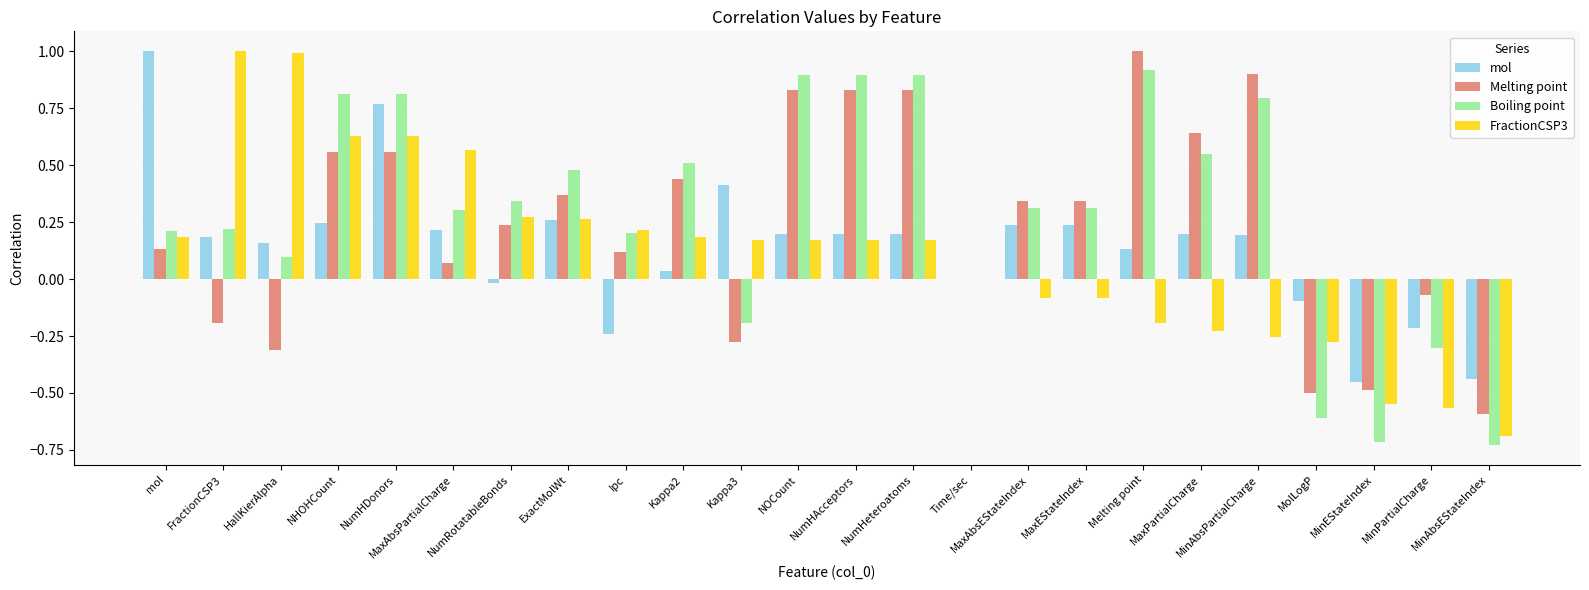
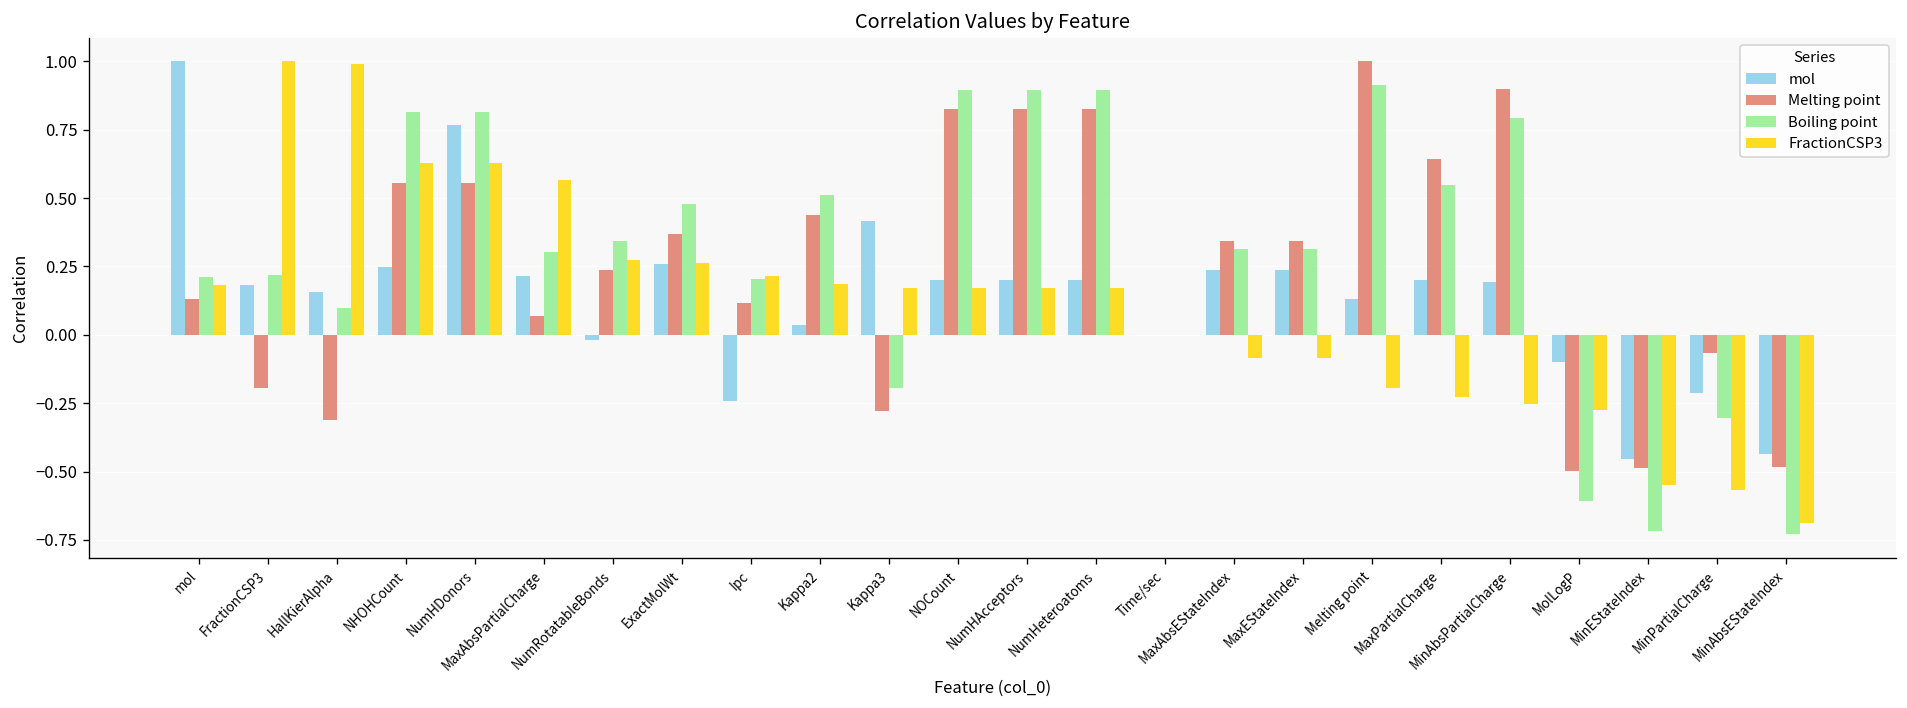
  {
    "mol": {
      "mol": 1.00,
      "FractionCSP3": 0.18,
      "HallKierAlpha": 0.16,
      "NHOHCount": 0.25,
      "NumHDonors": 0.77,
      "MaxAbsPartialCharge": 0.21,
      "NumRotatableBonds": -0.02,
      "ExactMolWt": 0.26,
      "Ipc": -0.24,
      "Kappa2": 0.04,
      "Kappa3": 0.41,
      "NOCount": 0.20,
      "NumHAcceptors": 0.20,
      "NumHeteroatoms": 0.20,
      "MaxAbsEStateIndex": 0.24,
      "MaxEStateIndex": 0.24,
      "Melting point": 0.13,
      "MaxPartialCharge": 0.20,
      "MinAbsPartialCharge": 0.19,
      "MolLogP": -0.10,
      "MinEStateIndex": -0.45,
      "MinPartialCharge": -0.21,
      "MinAbsEStateIndex": -0.44
    },
    "Melting point": {
      "mol": 0.13,
      "FractionCSP3": -0.19,
      "HallKierAlpha": -0.31,
      "NHOHCount": 0.56,
      "NumHDonors": 0.56,
      "MaxAbsPartialCharge": 0.07,
      "NumRotatableBonds": 0.24,
      "ExactMolWt": 0.37,
      "Ipc": 0.12,
      "Kappa2": 0.44,
      "Kappa3": -0.28,
      "NOCount": 0.83,
      "NumHAcceptors": 0.83,
      "NumHeteroatoms": 0.83,
      "MaxAbsEStateIndex": 0.34,
      "MaxEStateIndex": 0.34,
      "Melting point": 1.00,
      "MaxPartialCharge": 0.64,
      "MinAbsPartialCharge": 0.90,
      "MolLogP": -0.50,
      "MinEStateIndex": -0.49,
      "MinPartialCharge": -0.07,
-     "MinAbsEStateIndex": -0.59
+     "MinAbsEStateIndex": -0.48
    },
    "Boiling point": {
      "mol": 0.21,
      "FractionCSP3": 0.22,
      "HallKierAlpha": 0.10,
      "NHOHCount": 0.81,
      "NumHDonors": 0.81,
      "MaxAbsPartialCharge": 0.30,
      "NumRotatableBonds": 0.34,
      "ExactMolWt": 0.48,
      "Ipc": 0.20,
      "Kappa2": 0.51,
      "Kappa3": -0.19,
      "NOCount": 0.89,
      "NumHAcceptors": 0.89,
      "NumHeteroatoms": 0.89,
      "MaxAbsEStateIndex": 0.31,
      "MaxEStateIndex": 0.31,
      "Melting point": 0.91,
      "MaxPartialCharge": 0.55,
      "MinAbsPartialCharge": 0.79,
      "MolLogP": -0.61,
      "MinEStateIndex": -0.72,
      "MinPartialCharge": -0.30,
      "MinAbsEStateIndex": -0.73
    },
    "FractionCSP3": {
      "mol": 0.18,
      "FractionCSP3": 1.00,
      "HallKierAlpha": 0.99,
      "NHOHCount": 0.63,
      "NumHDonors": 0.63,
      "MaxAbsPartialCharge": 0.57,
      "NumRotatableBonds": 0.27,
      "ExactMolWt": 0.26,
      "Ipc": 0.22,
      "Kappa2": 0.19,
      "Kappa3": 0.17,
      "NOCount": 0.17,
      "NumHAcceptors": 0.17,
      "NumHeteroatoms": 0.17,
      "MaxAbsEStateIndex": -0.08,
      "MaxEStateIndex": -0.08,
      "Melting point": -0.19,
      "MaxPartialCharge": -0.23,
      "MinAbsPartialCharge": -0.25,
      "MolLogP": -0.28,
      "MinEStateIndex": -0.55,
      "MinPartialCharge": -0.57,
      "MinAbsEStateIndex": -0.69
    }
  }
